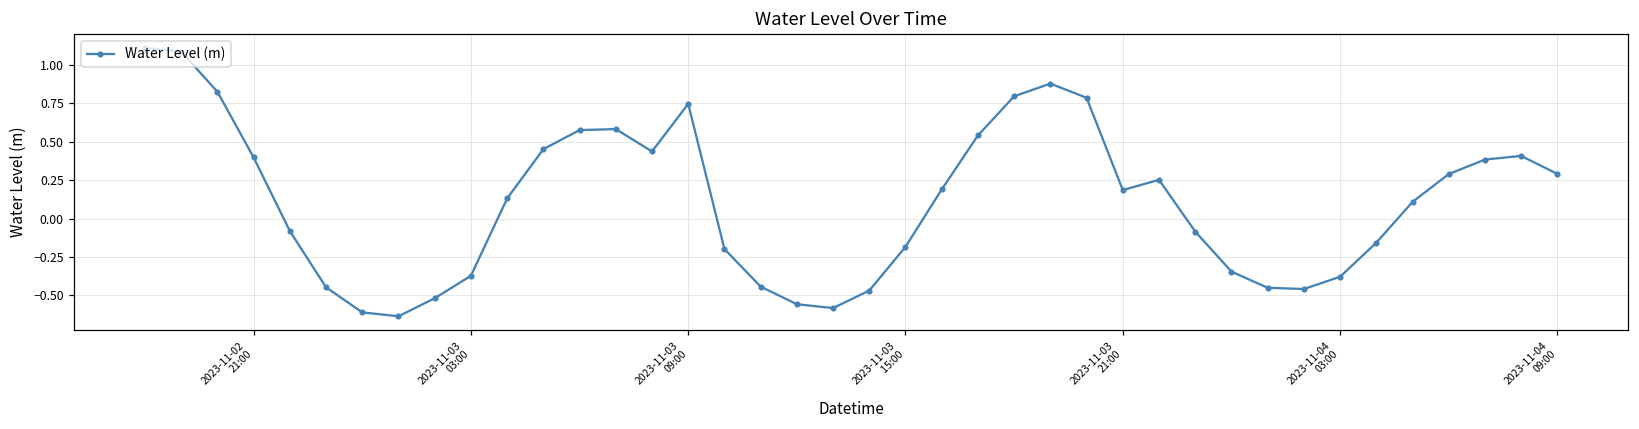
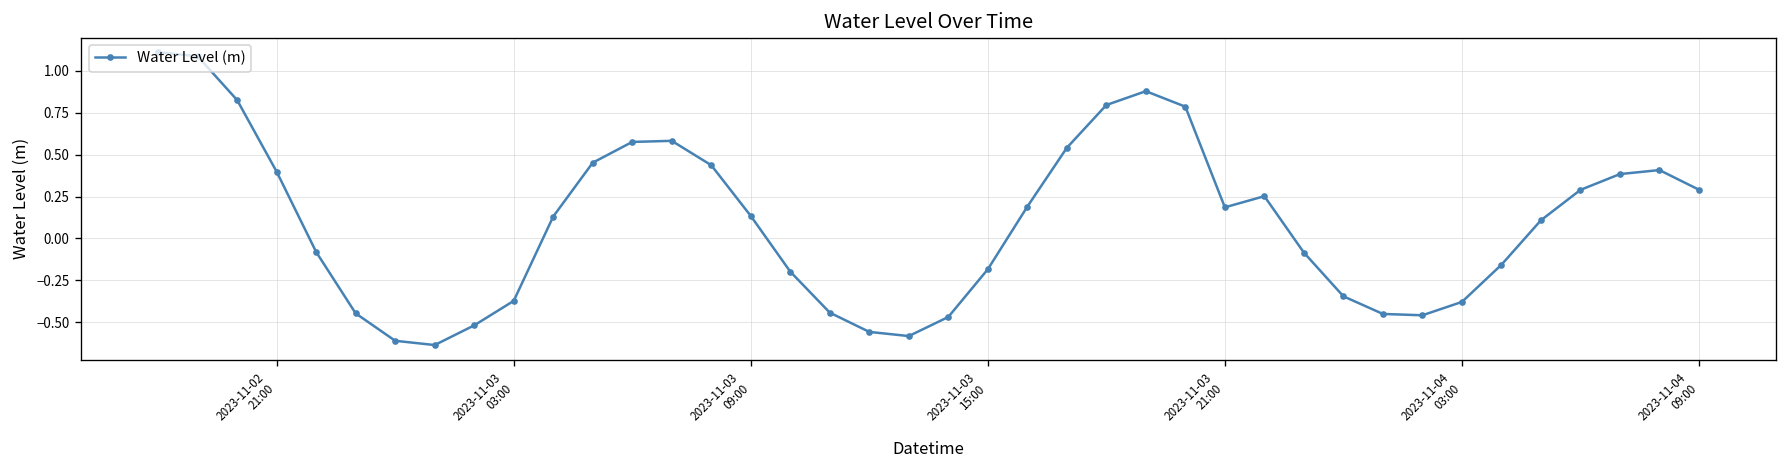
  {
    "2023-11-02 21:00": 0.40,
    "2023-11-03 03:00": -0.37,
-   "2023-11-03 09:00": 0.75,
+   "2023-11-03 09:00": 0.13,
    "2023-11-03 15:00": -0.18,
    "2023-11-03 21:00": 0.19,
    "2023-11-04 03:00": -0.38,
    "2023-11-04 09:00": 0.29
  }
